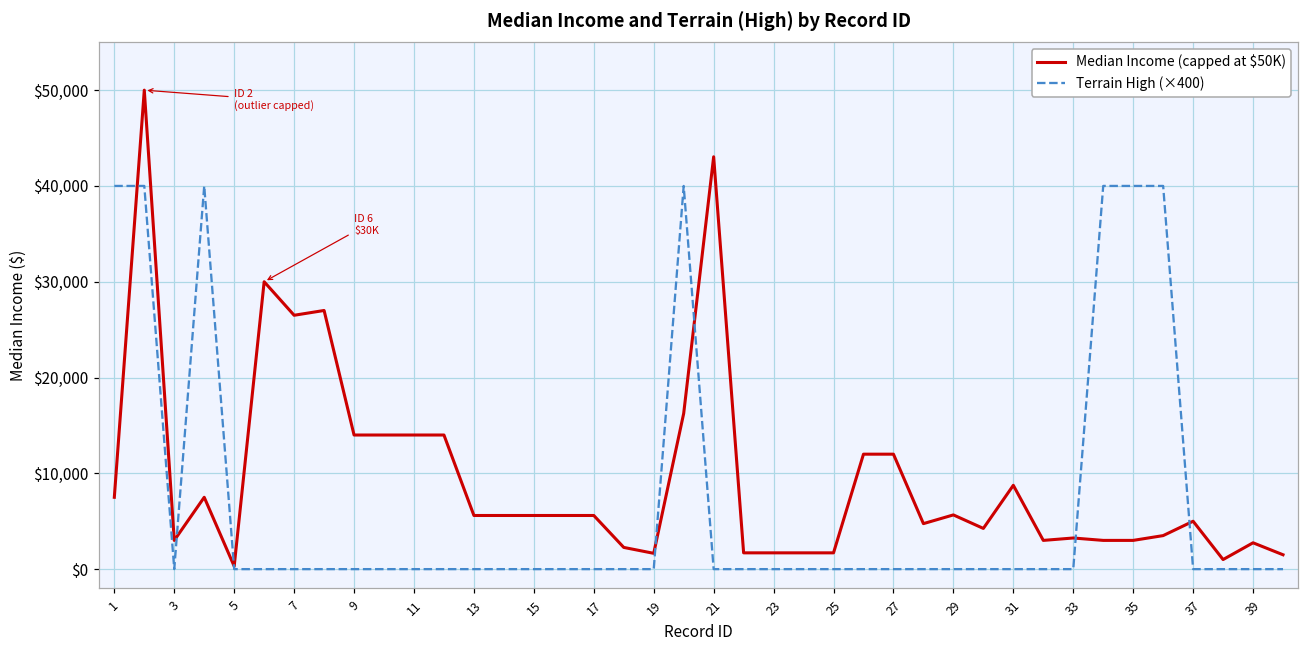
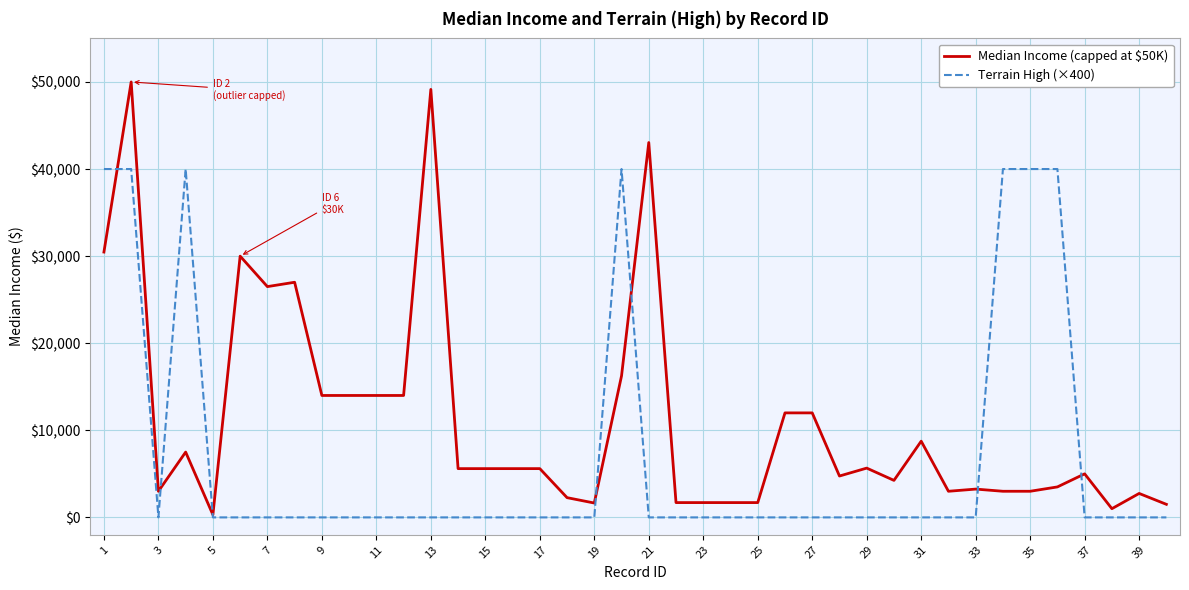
  {
    "Median Income (capped at $50K)": {
-     "1": "$8,000",
+     "1": "$30,000",
      "3": "$3,000",
      "5": "$0",
      "7": "$27,000",
      "9": "$14,000",
      "11": "$14,000",
-     "13": "$6,000",
+     "13": "$49,000",
      "15": "$6,000",
      "17": "$6,000",
      "19": "$2,000",
      "21": "$43,000",
      "23": "$2,000",
      "25": "$2,000",
      "27": "$12,000",
      "29": "$6,000",
      "31": "$9,000",
      "33": "$3,000",
      "35": "$3,000",
      "37": "$5,000",
      "39": "$3,000"
    },
    "Terrain High (×400)": {
      "1": "$40,000",
      "3": "$0",
      "5": "$0",
      "7": "$0",
      "9": "$0",
      "11": "$0",
      "13": "$0",
      "15": "$0",
      "17": "$0",
      "19": "$0",
      "21": "$0",
      "23": "$0",
      "25": "$0",
      "27": "$0",
      "29": "$0",
      "31": "$0",
      "33": "$0",
      "35": "$40,000",
      "37": "$0",
      "39": "$0"
    }
  }
